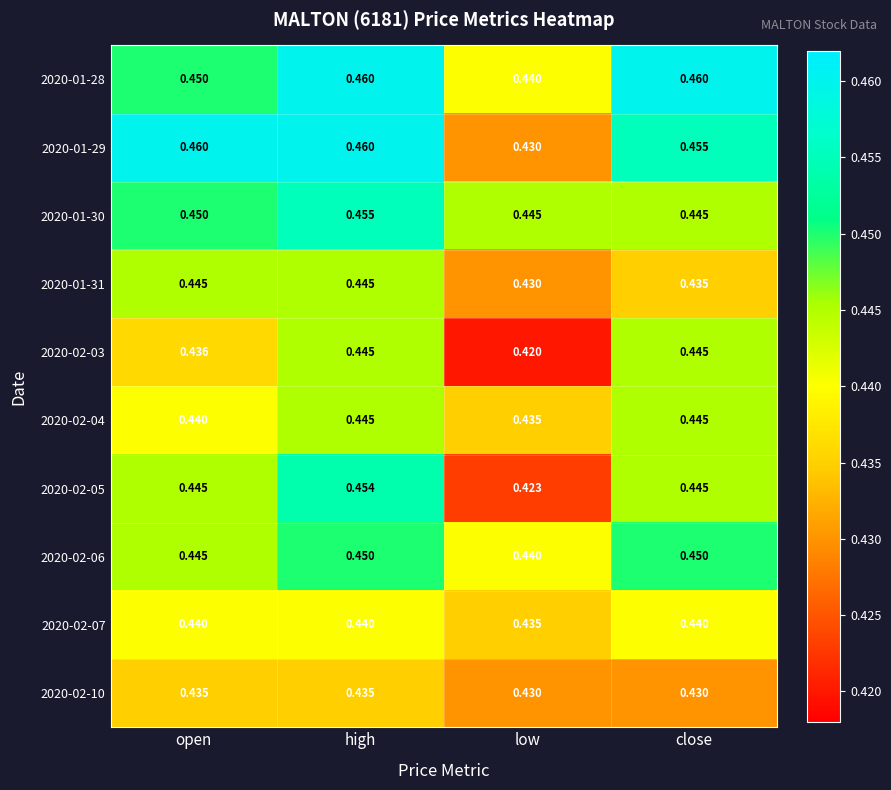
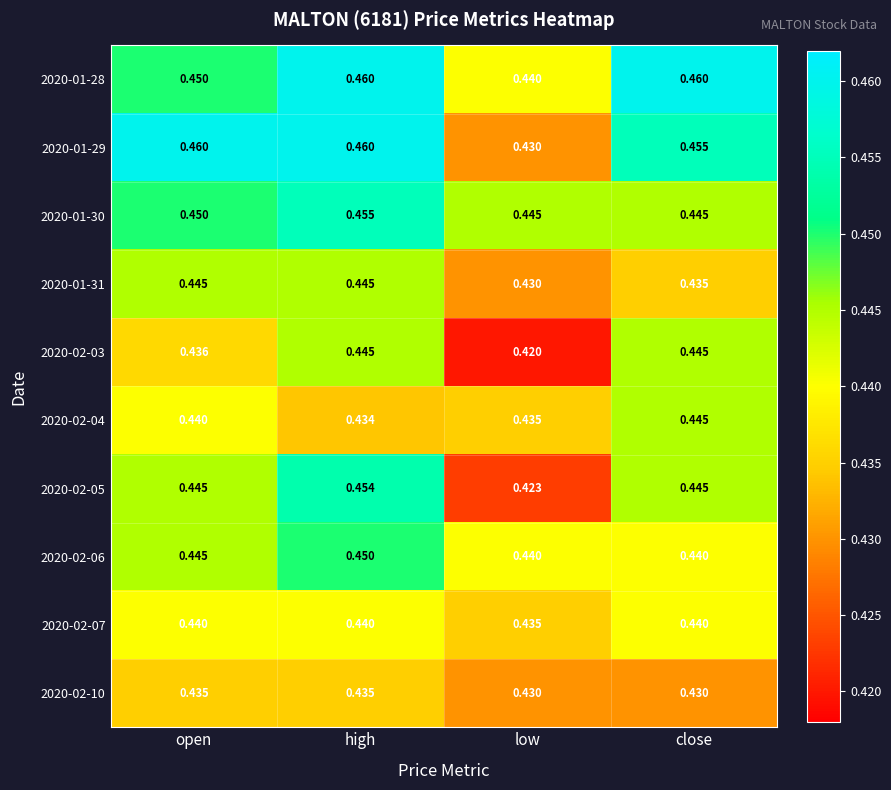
  {
    "2020-01-28": {
      "open": 0.450,
      "high": 0.460,
      "low": 0.440,
      "close": 0.460
    },
    "2020-01-29": {
      "open": 0.460,
      "high": 0.460,
      "low": 0.430,
      "close": 0.455
    },
    "2020-01-30": {
      "open": 0.450,
      "high": 0.455,
      "low": 0.445,
      "close": 0.445
    },
    "2020-01-31": {
      "open": 0.445,
      "high": 0.445,
      "low": 0.430,
      "close": 0.435
    },
    "2020-02-03": {
      "open": 0.436,
      "high": 0.445,
      "low": 0.420,
      "close": 0.445
    },
    "2020-02-04": {
      "open": 0.440,
-     "high": 0.445,
+     "high": 0.434,
      "low": 0.435,
      "close": 0.445
    },
    "2020-02-05": {
      "open": 0.445,
      "high": 0.454,
      "low": 0.423,
      "close": 0.445
    },
    "2020-02-06": {
      "open": 0.445,
      "high": 0.450,
      "low": 0.440,
-     "close": 0.450
+     "close": 0.440
    },
    "2020-02-07": {
      "open": 0.440,
      "high": 0.440,
      "low": 0.435,
      "close": 0.440
    },
    "2020-02-10": {
      "open": 0.435,
      "high": 0.435,
      "low": 0.430,
      "close": 0.430
    }
  }
